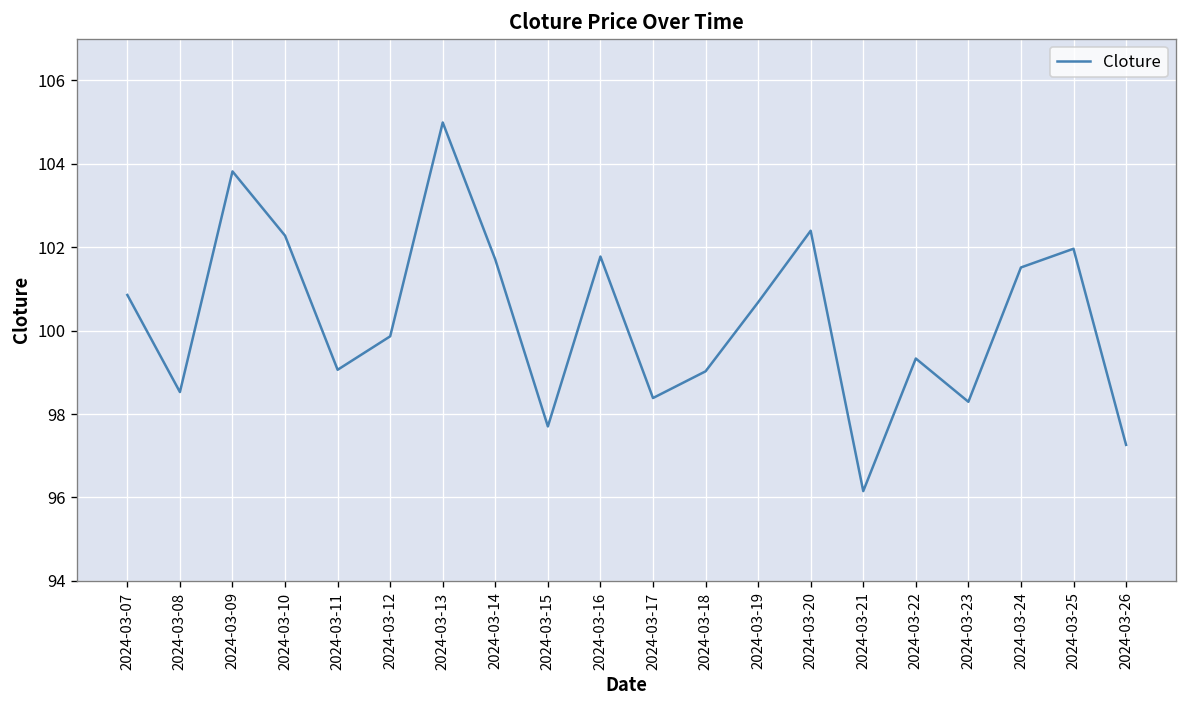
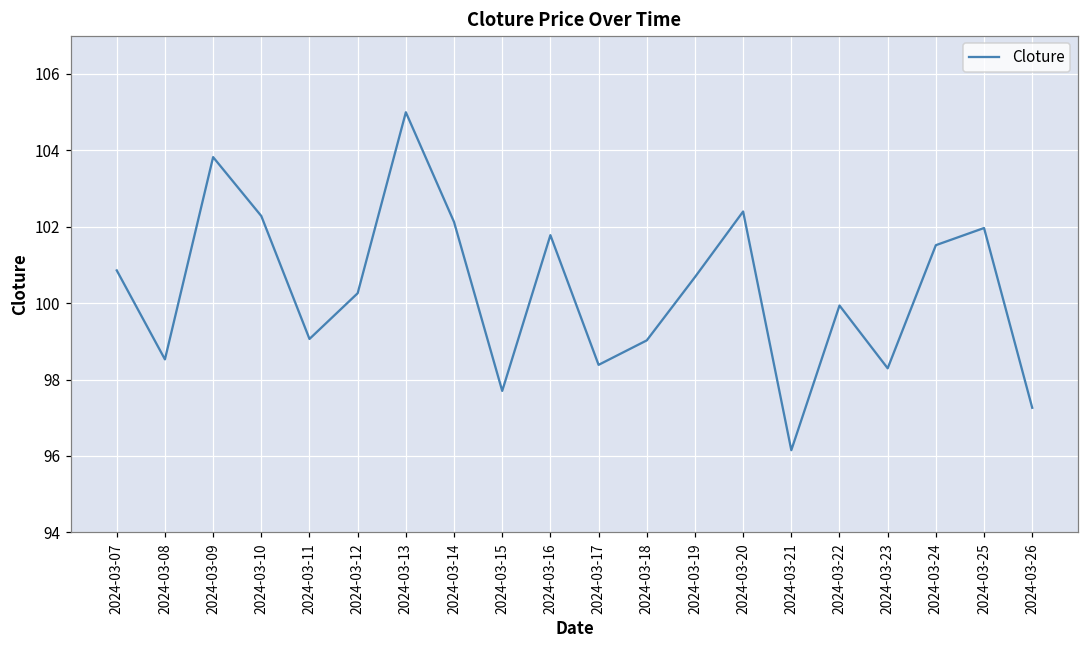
  {
    "2024-03-07": 100.9,
    "2024-03-08": 98.5,
    "2024-03-09": 103.8,
    "2024-03-10": 102.3,
    "2024-03-11": 99.1,
-   "2024-03-12": 99.9,
+   "2024-03-12": 100.3,
    "2024-03-13": 105.0,
-   "2024-03-14": 101.7,
+   "2024-03-14": 102.1,
    "2024-03-15": 97.7,
    "2024-03-16": 101.8,
    "2024-03-17": 98.4,
    "2024-03-18": 99.0,
    "2024-03-19": 100.7,
    "2024-03-20": 102.4,
    "2024-03-21": 96.1,
-   "2024-03-22": 99.3,
+   "2024-03-22": 99.9,
    "2024-03-23": 98.3,
    "2024-03-24": 101.5,
    "2024-03-25": 102.0,
    "2024-03-26": 97.3
  }
